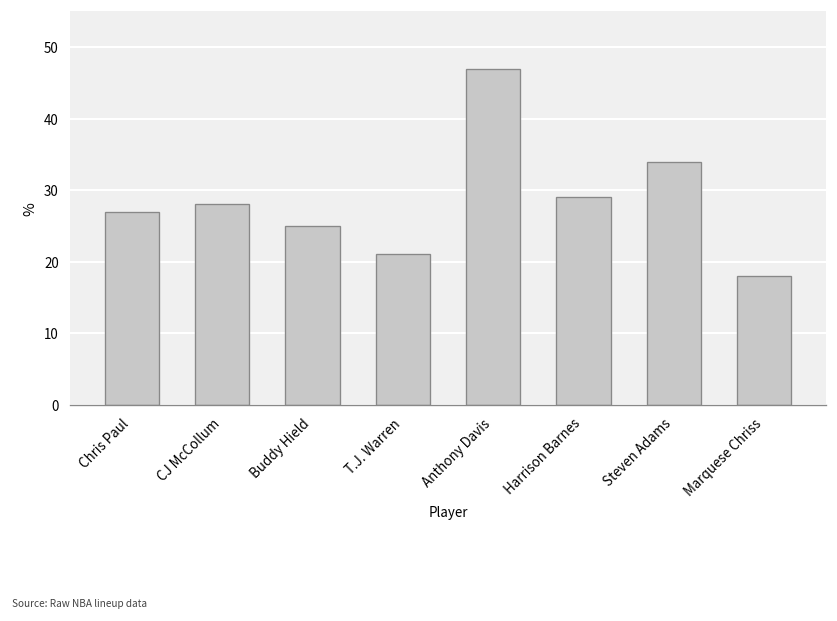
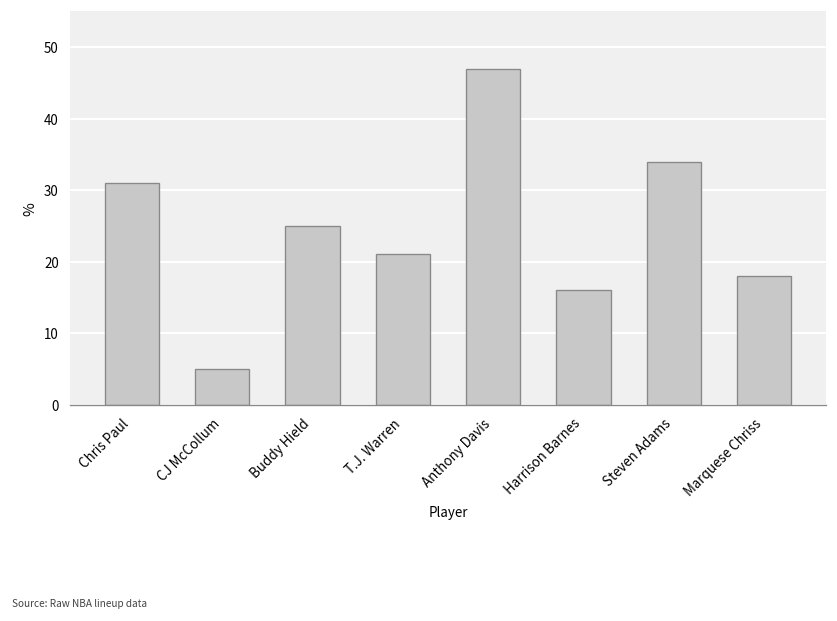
  {
-   "Chris Paul": 27,
-   "CJ McCollum": 28,
+   "Chris Paul": 31,
+   "CJ McCollum": 5,
    "Buddy Hield": 25,
    "T.J. Warren": 21,
    "Anthony Davis": 47,
-   "Harrison Barnes": 29,
+   "Harrison Barnes": 16,
    "Steven Adams": 34,
    "Marquese Chriss": 18
  }
